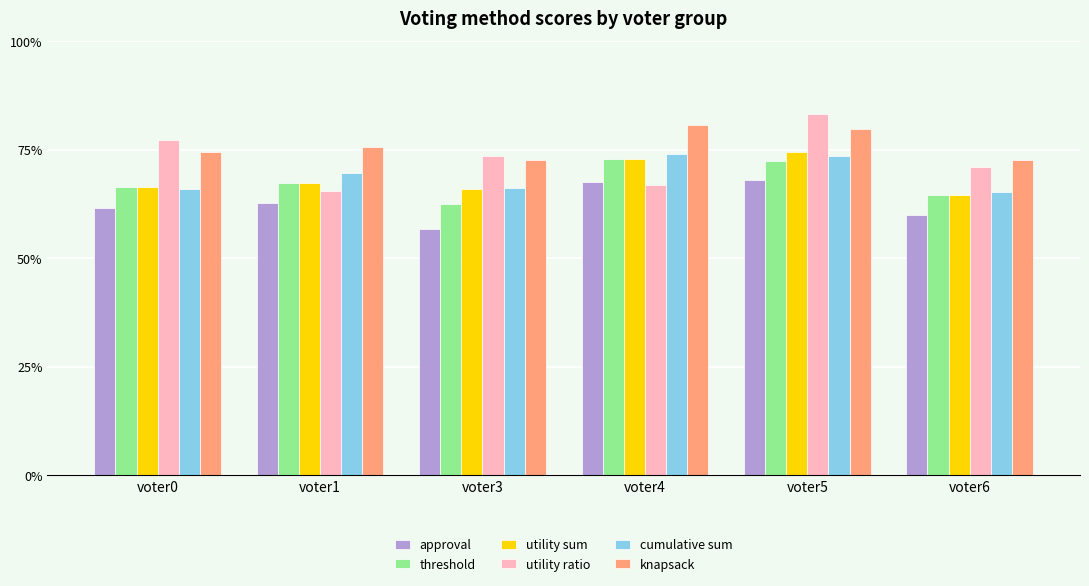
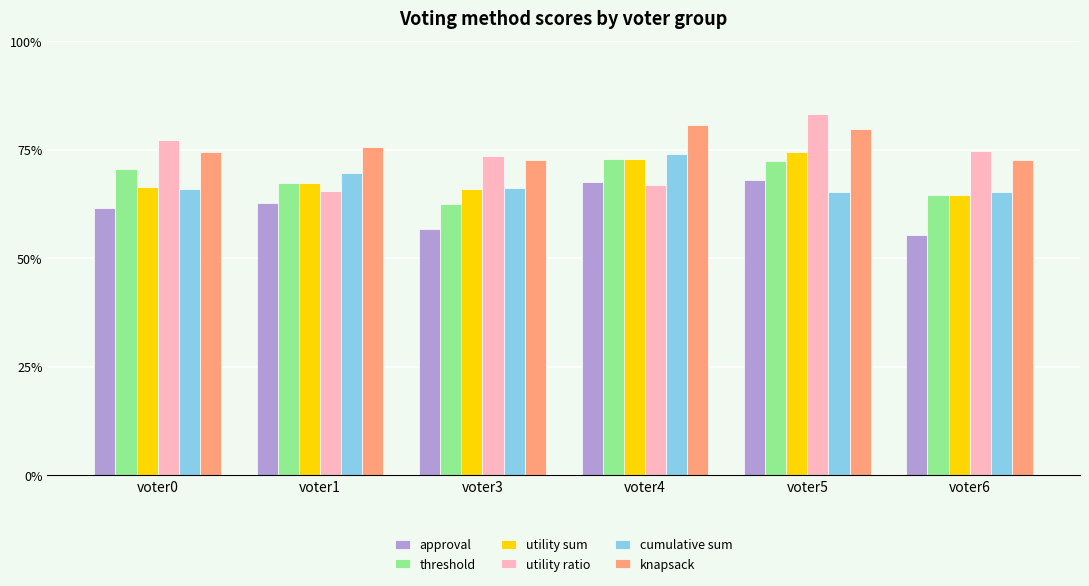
  {
    "approval": {
      "voter0": "62%",
      "voter1": "63%",
      "voter3": "57%",
      "voter4": "68%",
      "voter5": "68%",
-     "voter6": "60%"
+     "voter6": "55%"
    },
    "threshold": {
-     "voter0": "66%",
+     "voter0": "71%",
      "voter1": "67%",
      "voter3": "63%",
      "voter4": "73%",
      "voter5": "72%",
      "voter6": "64%"
    },
    "utility sum": {
      "voter0": "66%",
      "voter1": "67%",
      "voter3": "66%",
      "voter4": "73%",
      "voter5": "74%",
      "voter6": "64%"
    },
    "utility ratio": {
      "voter0": "77%",
      "voter1": "66%",
      "voter3": "73%",
      "voter4": "67%",
      "voter5": "83%",
-     "voter6": "71%"
+     "voter6": "75%"
    },
    "cumulative sum": {
      "voter0": "66%",
      "voter1": "70%",
      "voter3": "66%",
      "voter4": "74%",
-     "voter5": "73%",
+     "voter5": "65%",
      "voter6": "65%"
    },
    "knapsack": {
      "voter0": "74%",
      "voter1": "76%",
      "voter3": "73%",
      "voter4": "81%",
      "voter5": "80%",
      "voter6": "73%"
    }
  }
